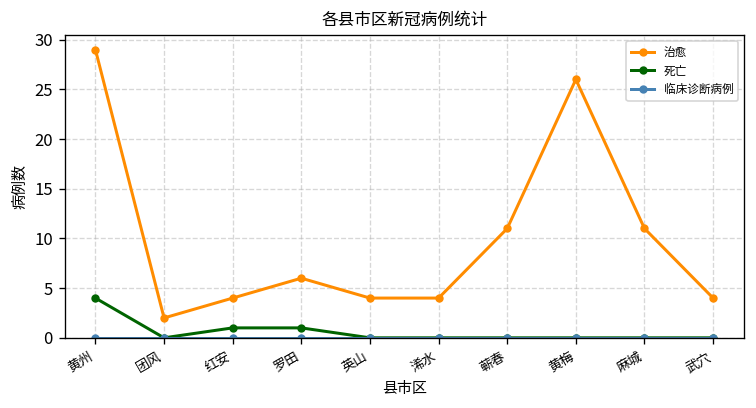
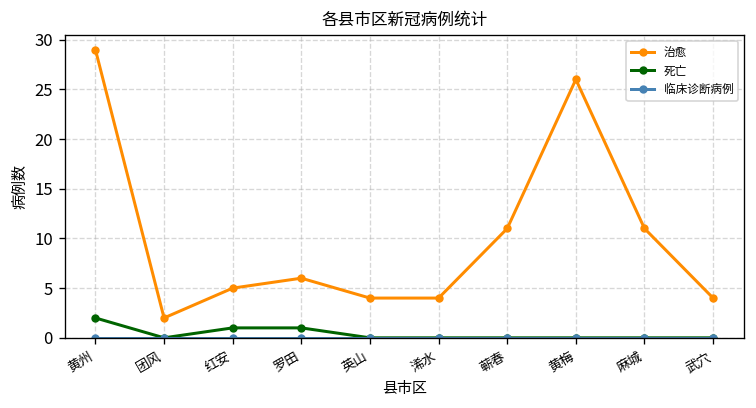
  {
    "治愈": {
      "黄州": 29,
      "团风": 2,
-     "红安": 4,
+     "红安": 5,
      "罗田": 6,
      "英山": 4,
      "浠水": 4,
      "蕲春": 11,
      "黄梅": 26,
      "麻城": 11,
      "武穴": 4
    },
    "死亡": {
-     "黄州": 4,
+     "黄州": 2,
      "红安": 1,
      "罗田": 1
    },
    "临床诊断病例": {
      "黄州": 0,
      "红安": 0,
      "罗田": 0
    }
  }
